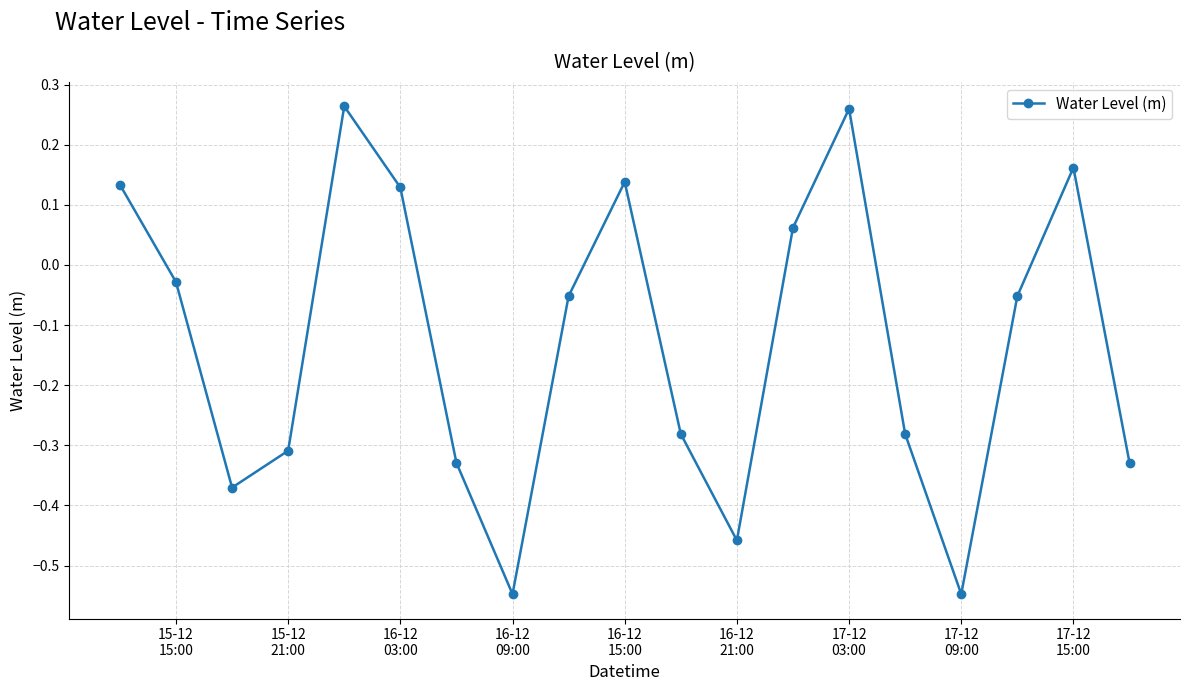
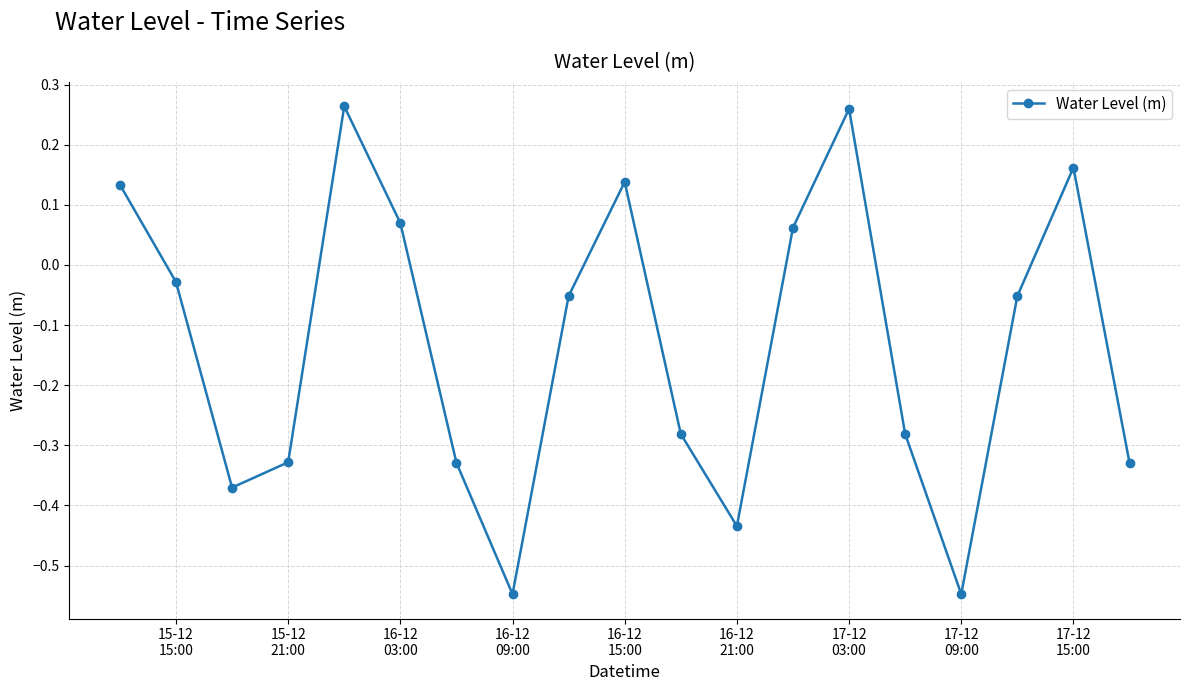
  {
    "15-12 15:00": -0.03,
-   "15-12 21:00": -0.31,
-   "16-12 03:00": 0.13,
+   "15-12 21:00": -0.33,
+   "16-12 03:00": 0.07,
    "16-12 09:00": -0.55,
    "16-12 15:00": 0.14,
-   "16-12 21:00": -0.46,
+   "16-12 21:00": -0.43,
    "17-12 03:00": 0.26,
    "17-12 09:00": -0.55,
    "17-12 15:00": 0.16
  }
